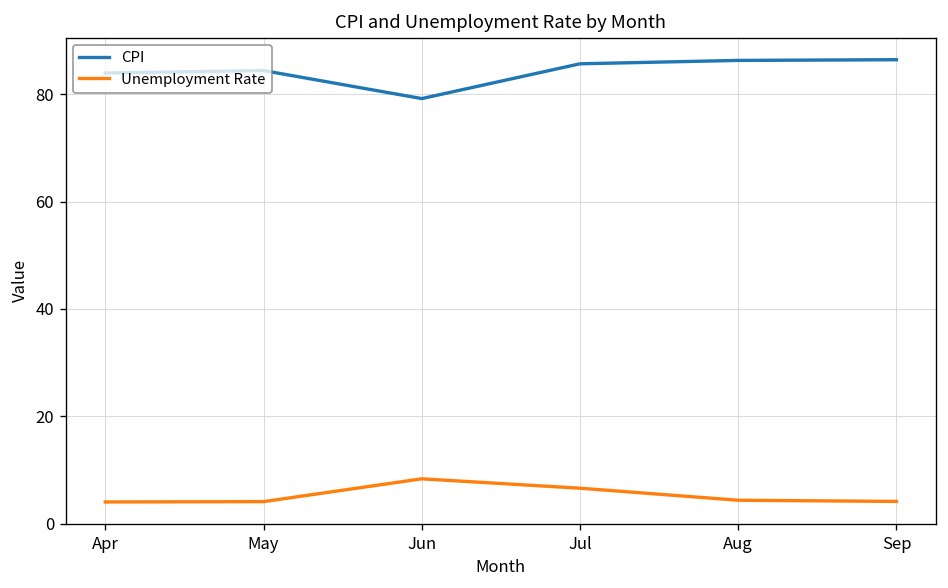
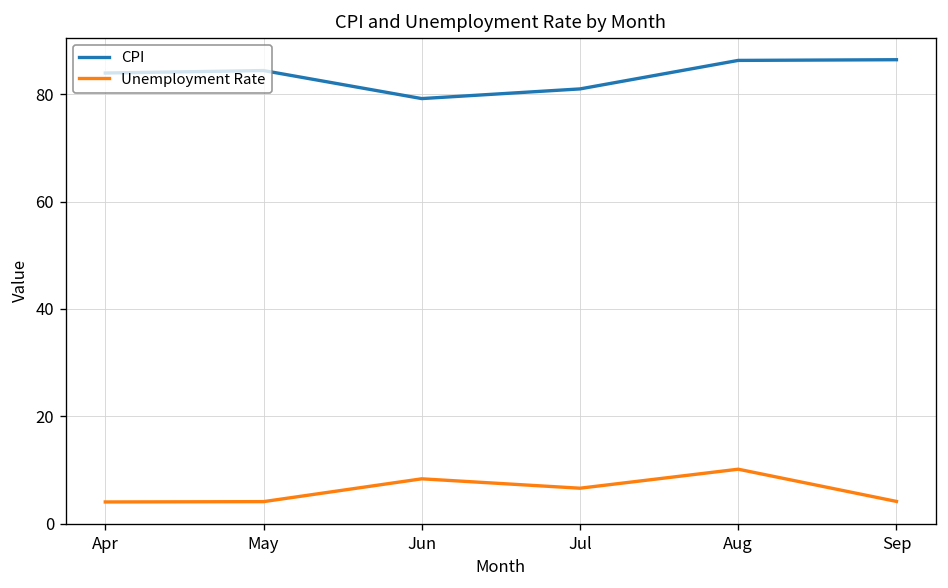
  {
    "CPI": {
      "Jun": 79,
-     "Jul": 86,
+     "Jul": 81,
      "Aug": 86,
      "Sep": 86
    },
    "Unemployment Rate": {
      "Apr": 4,
      "May": 4,
      "Jun": 8,
      "Jul": 7,
-     "Aug": 4,
+     "Aug": 10,
      "Sep": 4
    }
  }
